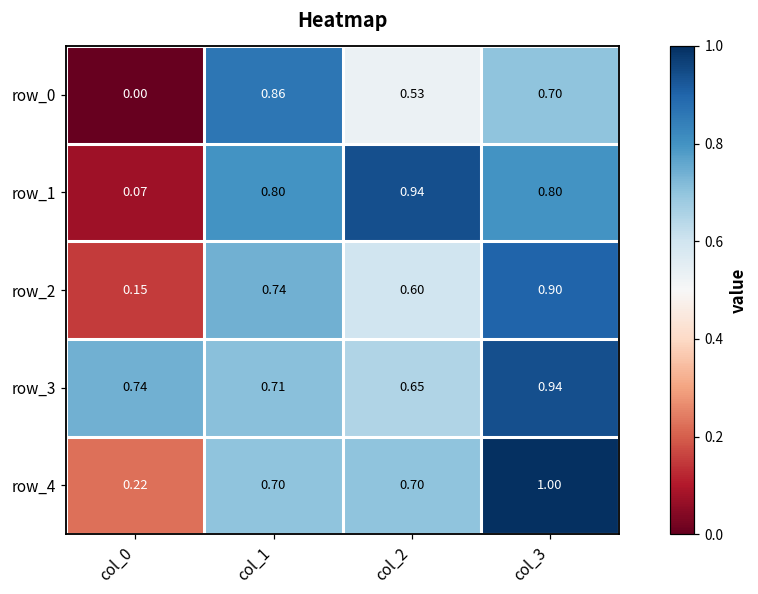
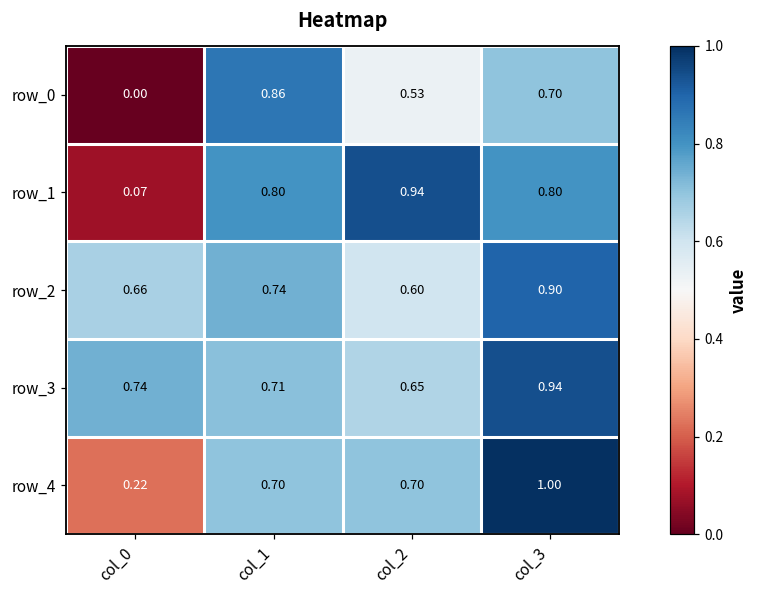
  {
    "row_0": {
      "col_0": 0.00,
      "col_1": 0.86,
      "col_2": 0.53,
      "col_3": 0.70
    },
    "row_1": {
      "col_0": 0.07,
      "col_1": 0.80,
      "col_2": 0.94,
      "col_3": 0.80
    },
    "row_2": {
-     "col_0": 0.15,
+     "col_0": 0.66,
      "col_1": 0.74,
      "col_2": 0.60,
      "col_3": 0.90
    },
    "row_3": {
      "col_0": 0.74,
      "col_1": 0.71,
      "col_2": 0.65,
      "col_3": 0.94
    },
    "row_4": {
      "col_0": 0.22,
      "col_1": 0.70,
      "col_2": 0.70,
      "col_3": 1.00
    }
  }
